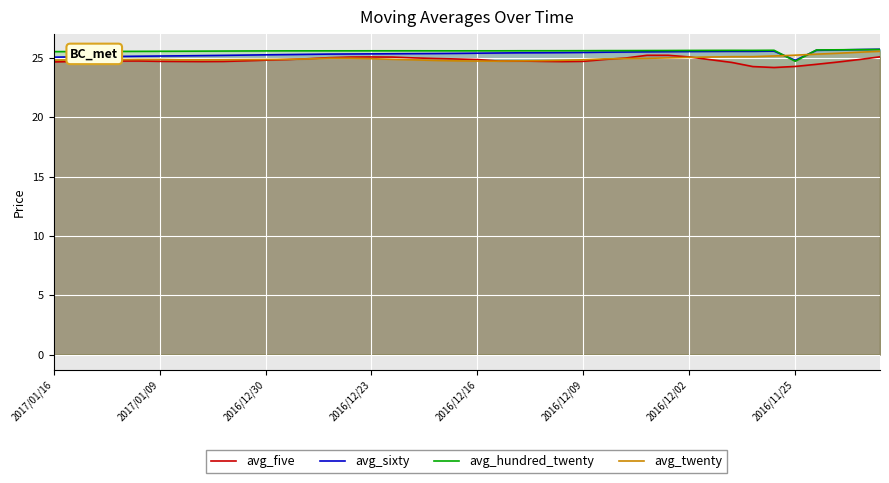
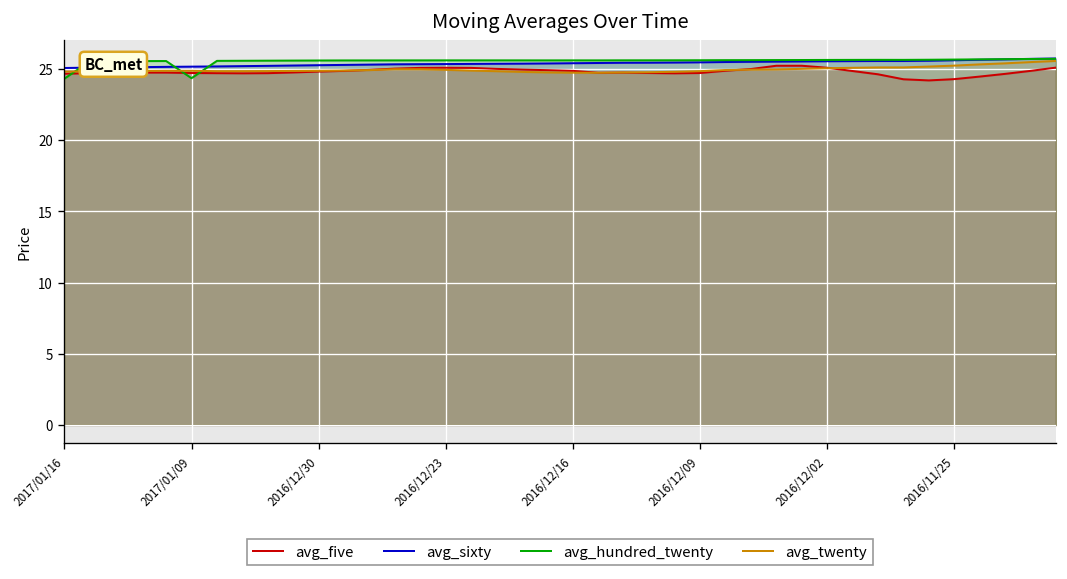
  {
    "avg_five": {
      "2016/11/25": 24.3
    },
    "avg_sixty": {
      "2017/01/16": 25.1,
      "2017/01/09": 25.2,
      "2016/12/30": 25.3,
      "2016/12/23": 25.3,
-     "2016/11/25": 24.8
+     "2016/11/25": 25.6
    },
    "avg_hundred_twenty": {
-     "2017/01/16": 25.5,
-     "2017/01/09": 25.6,
+     "2017/01/16": 24.3,
+     "2017/01/09": 24.4,
      "2016/12/30": 25.6,
      "2016/12/23": 25.6,
-     "2016/11/25": 24.7
+     "2016/11/25": 25.7
    },
    "avg_twenty": {
      "2016/11/25": 25.2
    }
  }
